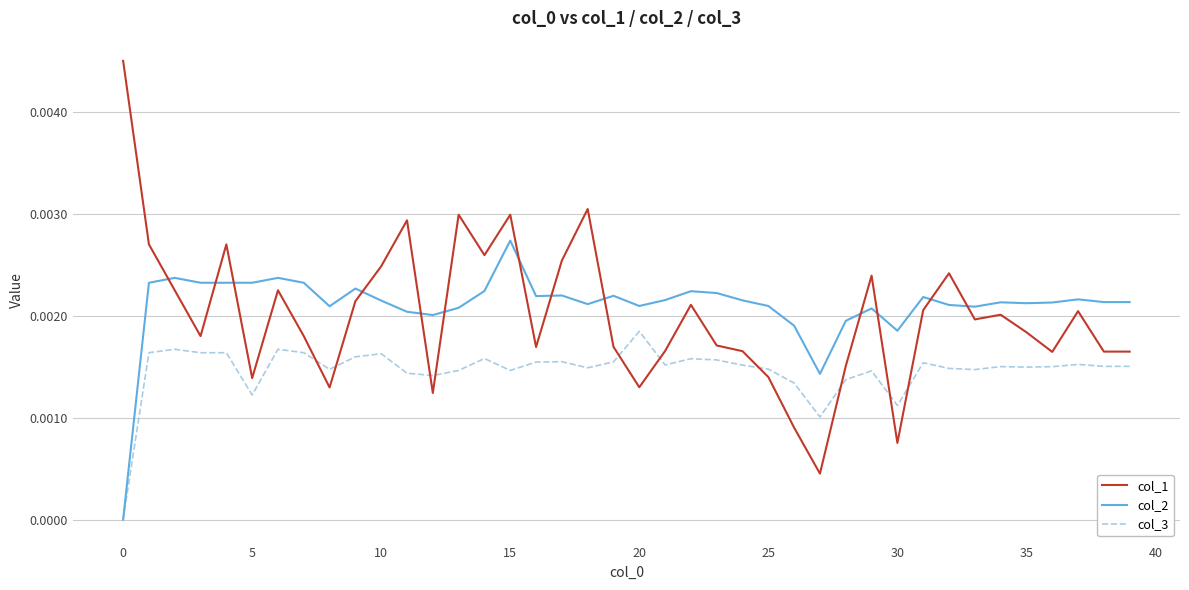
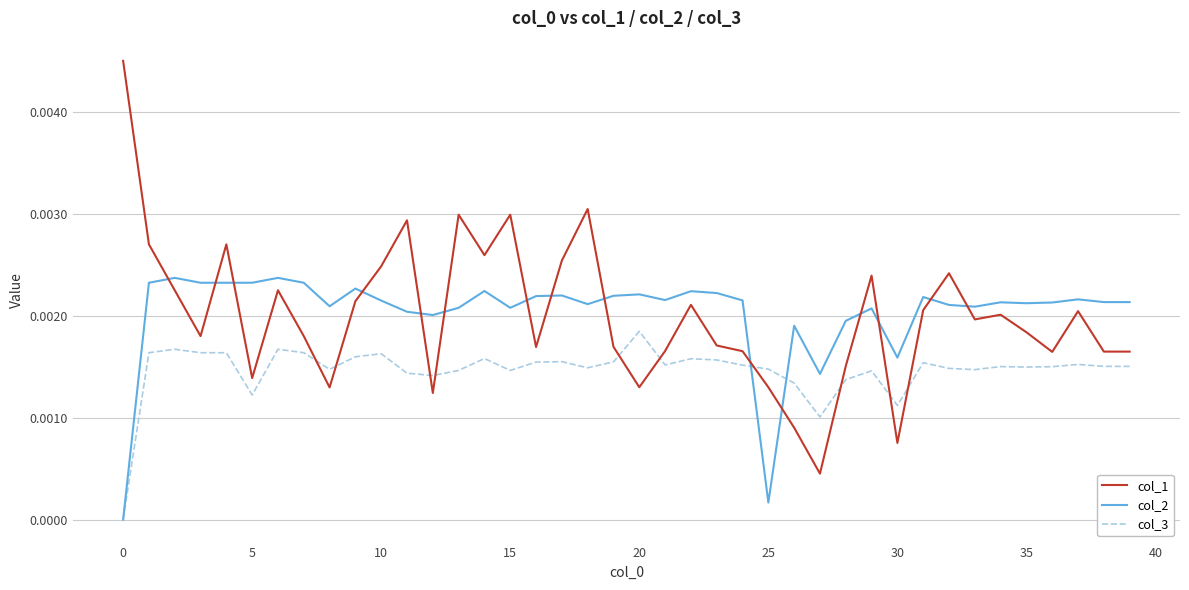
  {
    "col_1": {
      "0": 0.0045,
      "5": 0.0014,
      "10": 0.0025,
      "15": 0.0030,
      "20": 0.0013,
-     "25": 0.0014,
+     "25": 0.0013,
      "30": 0.00075,
      "35": 0.00184
    },
    "col_2": {
      "5": 0.00233,
      "10": 0.00215,
-     "15": 0.00274,
-     "20": 0.00210,
-     "25": 0.00210,
-     "30": 0.00186,
+     "15": 0.00208,
+     "20": 0.00221,
+     "25": 0.00017,
+     "30": 0.00159,
      "35": 0.00213
    },
    "col_3": {
      "5": 0.00122,
      "10": 0.00163,
      "15": 0.00147,
      "20": 0.00185,
      "25": 0.00148,
      "30": 0.00112,
      "35": 0.00150
    }
  }
